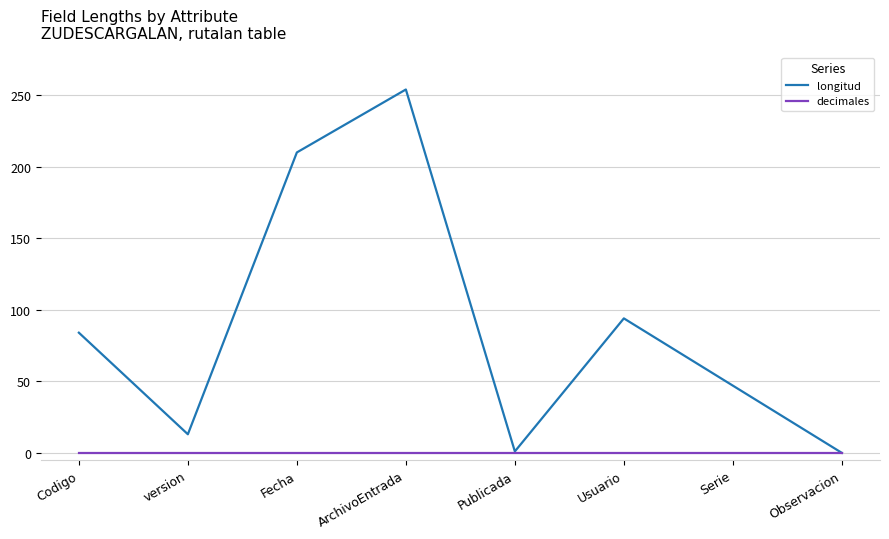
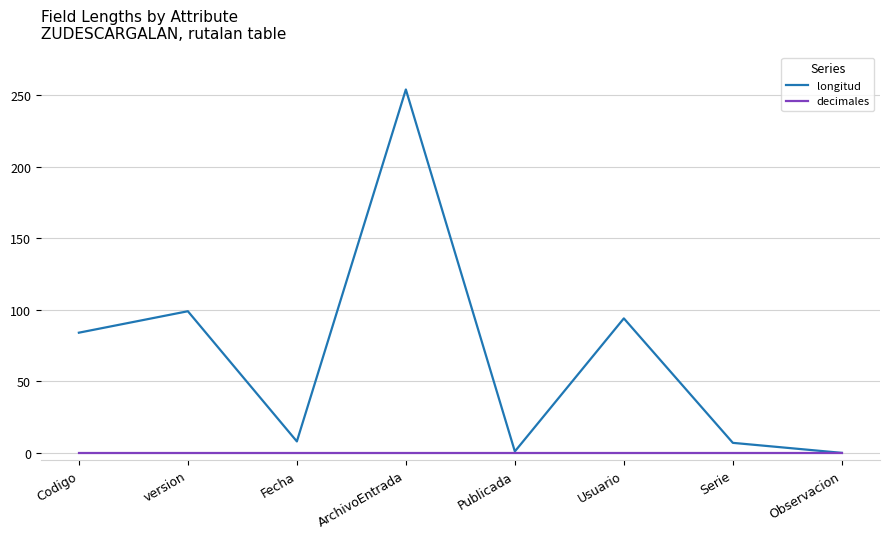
  {
    "longitud": {
      "Codigo": 84,
-     "version": 13,
-     "Fecha": 210,
+     "version": 99,
+     "Fecha": 8,
      "ArchivoEntrada": 254,
      "Usuario": 94,
-     "Serie": 47
+     "Serie": 7
    },
    "decimales": {
      "Codigo": 0,
      "version": 0,
      "Fecha": 0,
      "ArchivoEntrada": 0,
      "Usuario": 0,
      "Serie": 0
    }
  }
